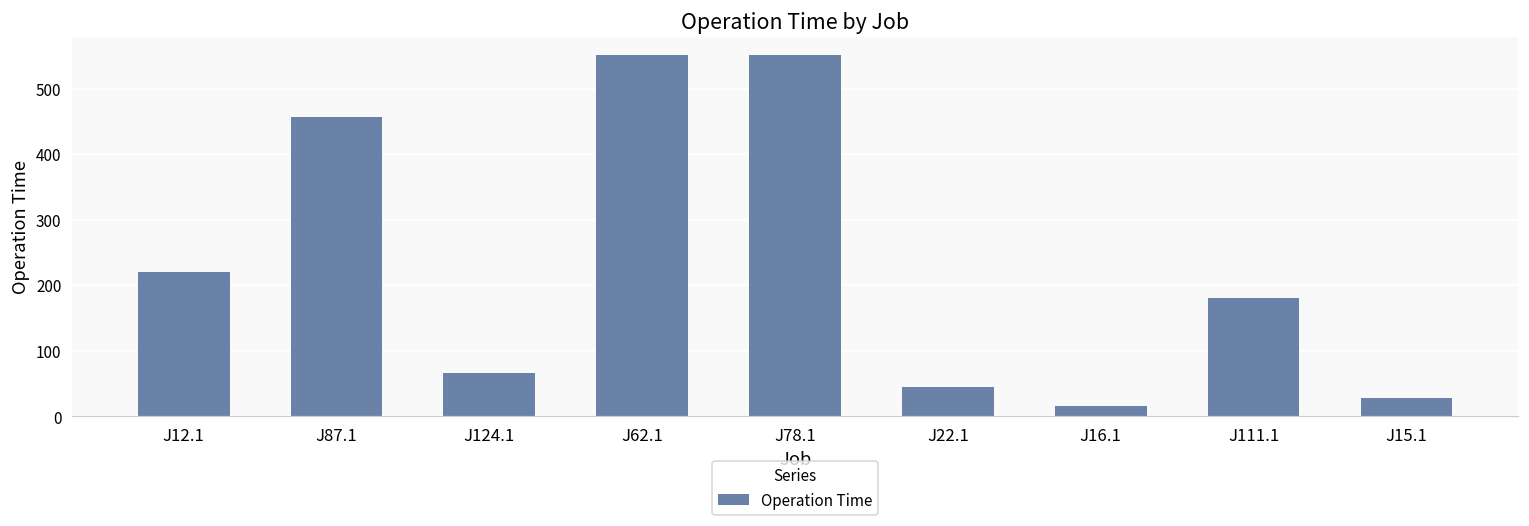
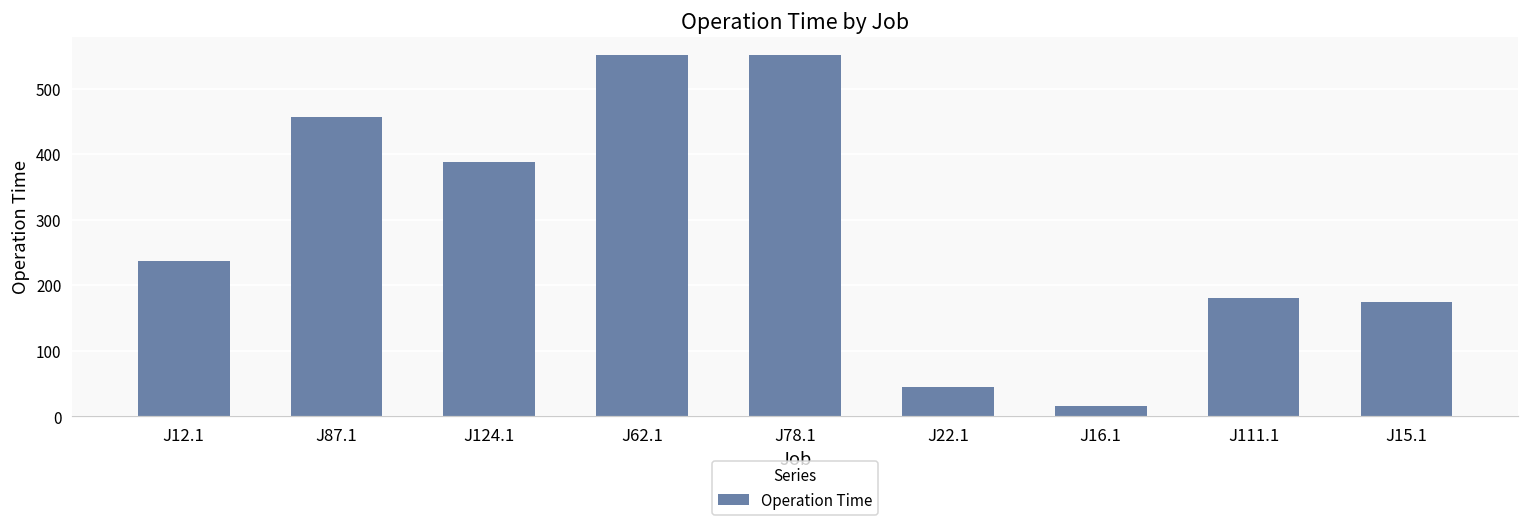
  {
-   "J12.1": 220,
+   "J12.1": 240,
    "J87.1": 460,
-   "J124.1": 70,
+   "J124.1": 390,
    "J62.1": 550,
    "J78.1": 550,
    "J22.1": 50,
    "J16.1": 20,
    "J111.1": 180,
-   "J15.1": 30
+   "J15.1": 170
  }
